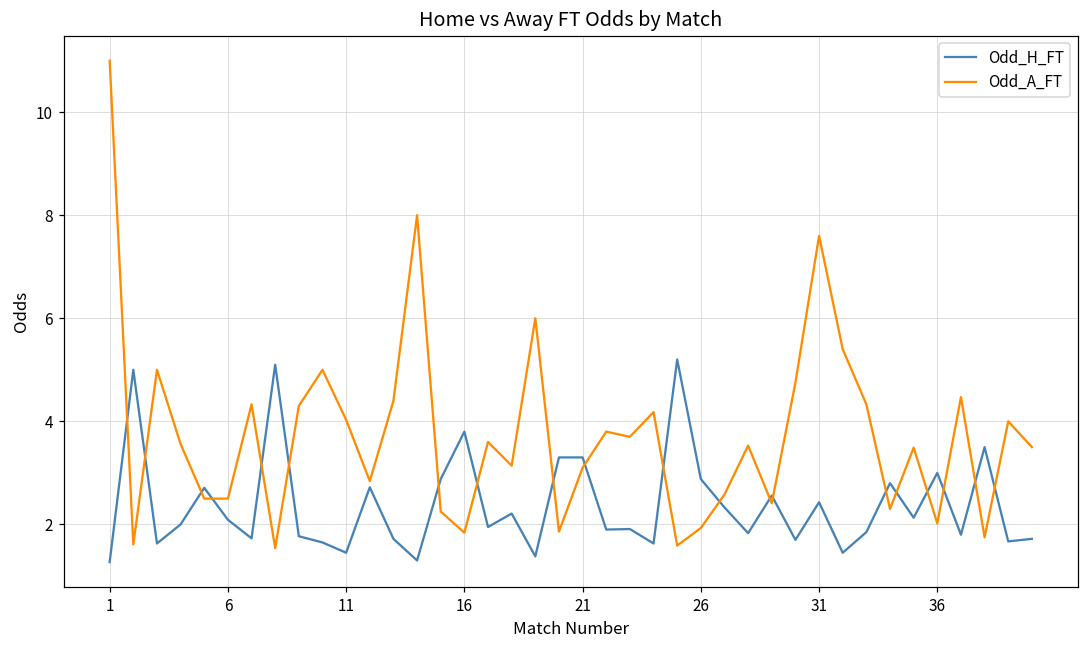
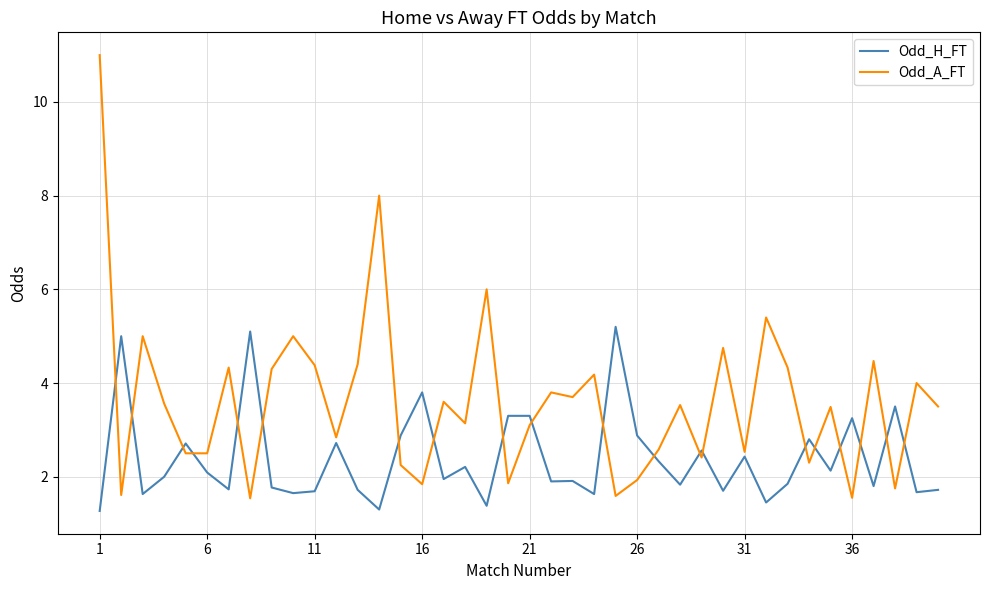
  {
    "Odd_H_FT": {
      "1": 1.3,
      "6": 2.1,
-     "11": 1.5,
+     "11": 1.7,
      "16": 3.8,
      "21": 3.3,
      "26": 2.9,
      "31": 2.4,
-     "36": 3.0
+     "36": 3.3
    },
    "Odd_A_FT": {
      "1": 11.0,
      "6": 2.5,
-     "11": 4.0,
+     "11": 4.4,
      "16": 1.8,
      "21": 3.1,
      "26": 1.9,
-     "31": 7.6,
-     "36": 2.0
+     "31": 2.5,
+     "36": 1.6
    }
  }
